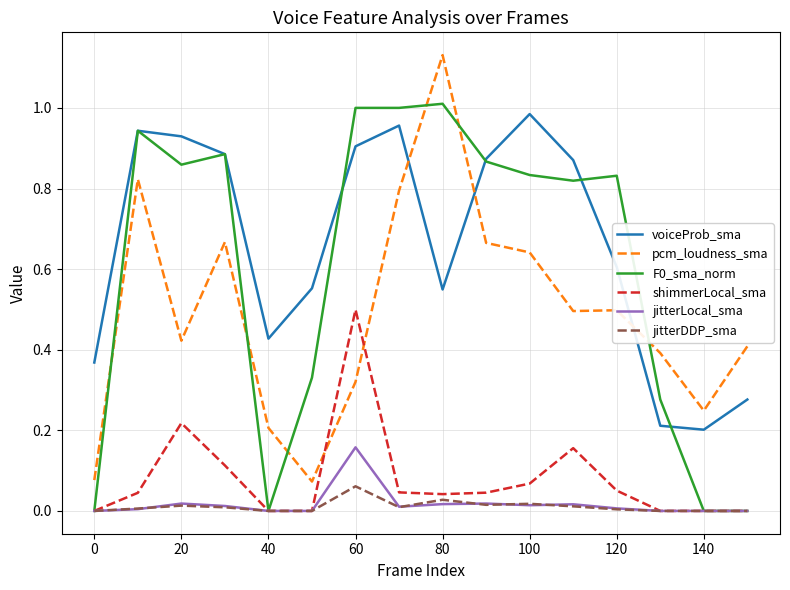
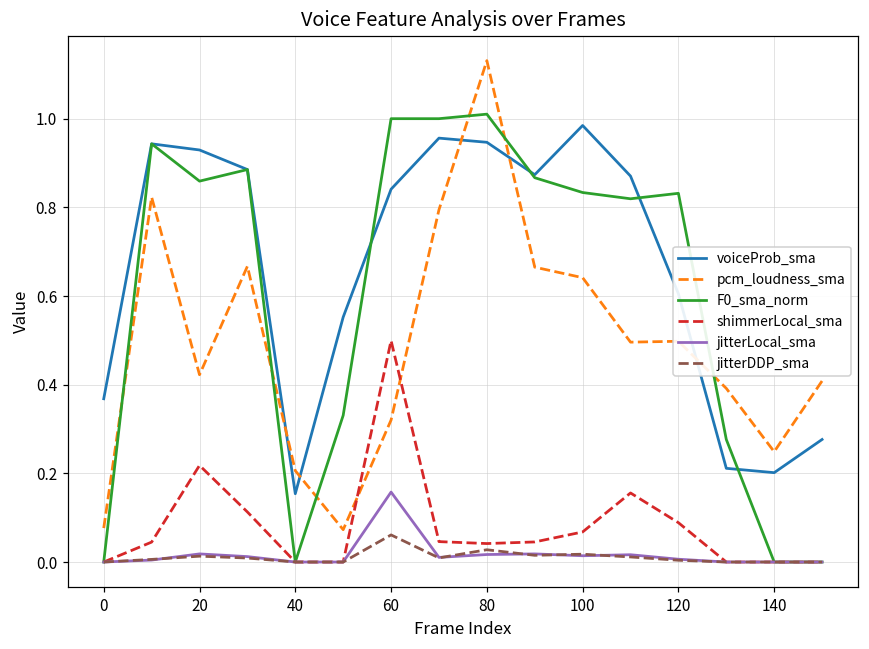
  {
    "voiceProb_sma": {
      "0": 0.37,
      "20": 0.93,
-     "40": 0.43,
-     "60": 0.90,
-     "80": 0.55,
+     "40": 0.15,
+     "60": 0.84,
+     "80": 0.95,
      "100": 0.98,
      "140": 0.20
    },
    "pcm_loudness_sma": {
      "0": 0.08,
      "20": 0.42,
      "40": 0.21,
      "60": 0.32,
      "80": 1.13,
      "100": 0.64,
      "140": 0.25
    },
    "F0_sma_norm": {
      "20": 0.86,
      "60": 1.00,
      "80": 1.01,
      "100": 0.83,
      "120": 0.83
    },
    "shimmerLocal_sma": {
      "20": 0.22,
      "60": 0.50,
      "80": 0.04,
      "100": 0.07,
-     "120": 0.05
+     "120": 0.09
    },
    "jitterLocal_sma": {
      "60": 0.16,
      "80": 0.02
    },
    "jitterDDP_sma": {
      "60": 0.06,
      "80": 0.03
    }
  }
